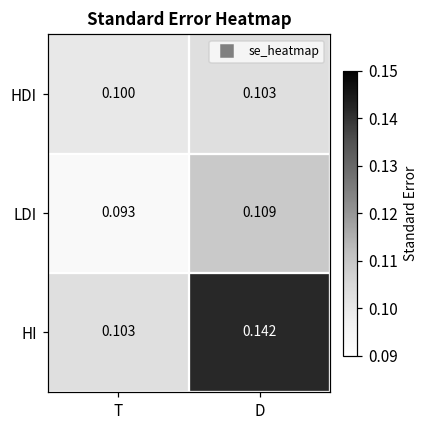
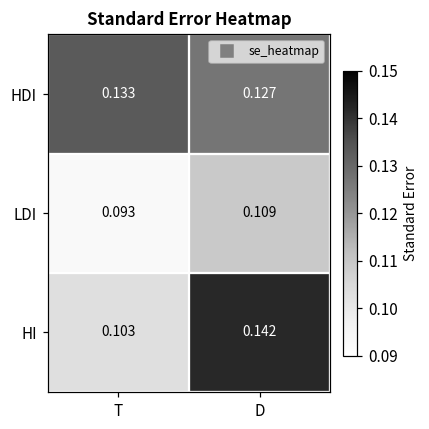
  {
    "HDI": {
-     "T": 0.100,
-     "D": 0.103
+     "T": 0.133,
+     "D": 0.127
    },
    "LDI": {
      "T": 0.093,
      "D": 0.109
    },
    "HI": {
      "T": 0.103,
      "D": 0.142
    }
  }
